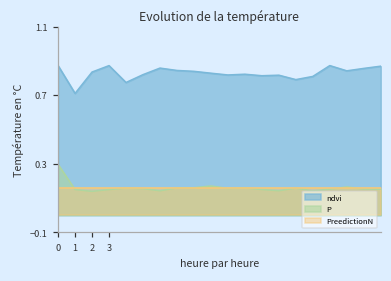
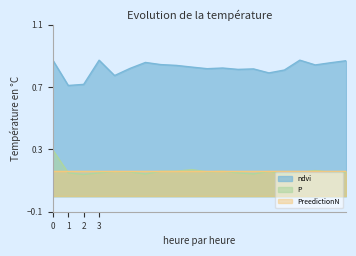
  {
    "ndvi": {
      "0": 0.87,
      "1": 0.71,
-     "2": 0.84,
+     "2": 0.72,
      "3": 0.87
    },
    "P": {
      "0": 0.30,
      "2": 0.14
    },
    "PreedictionN": {
      "0": 0.16,
      "2": 0.16
    }
  }
